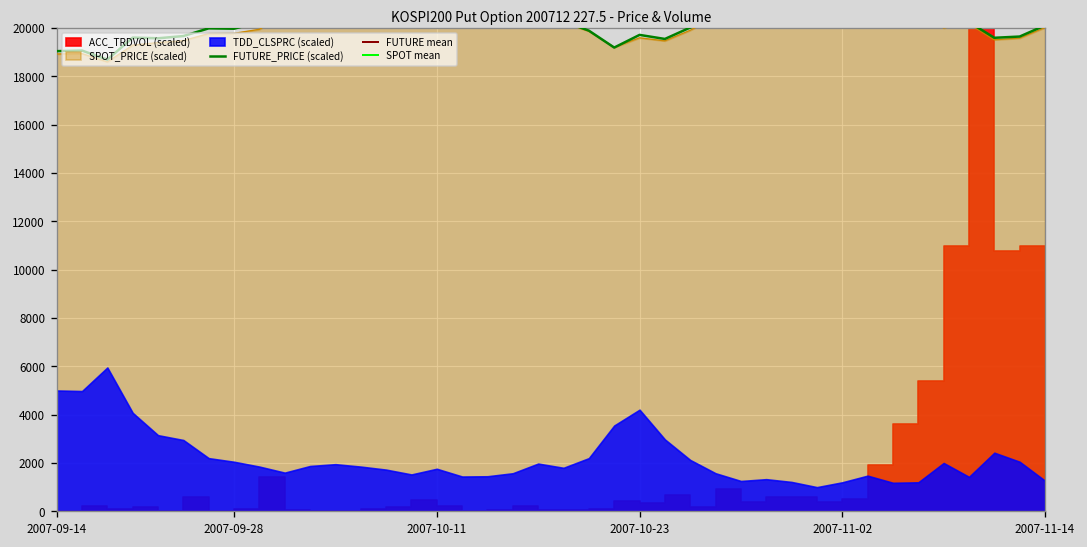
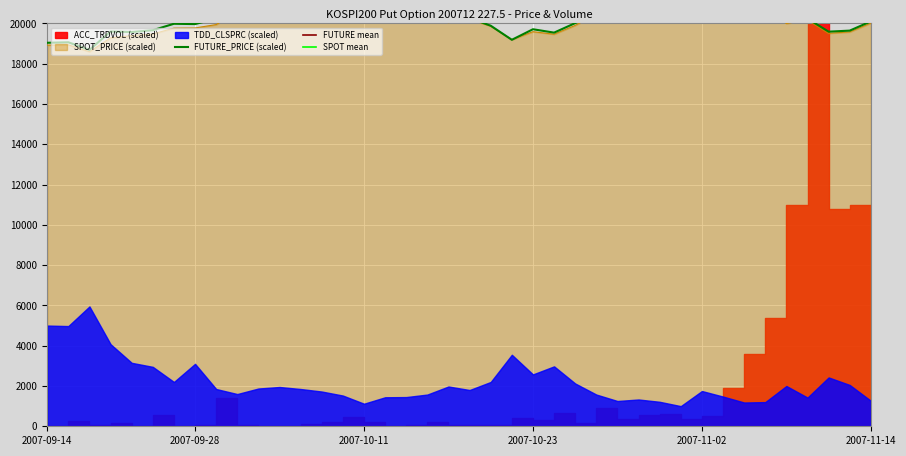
  {
    "FUTURE_PRICE (scaled)": {
      "2007-09-28": 20000
    },
    "TDD_CLSPRC (scaled)": {
      "2007-09-14": 5000,
-     "2007-09-28": 2100,
-     "2007-10-11": 1800,
-     "2007-10-23": 4200,
-     "2007-11-02": 1200,
+     "2007-09-28": 3100,
+     "2007-10-11": 1100,
+     "2007-10-23": 2600,
+     "2007-11-02": 1800,
      "2007-11-14": 1300
    }
  }
